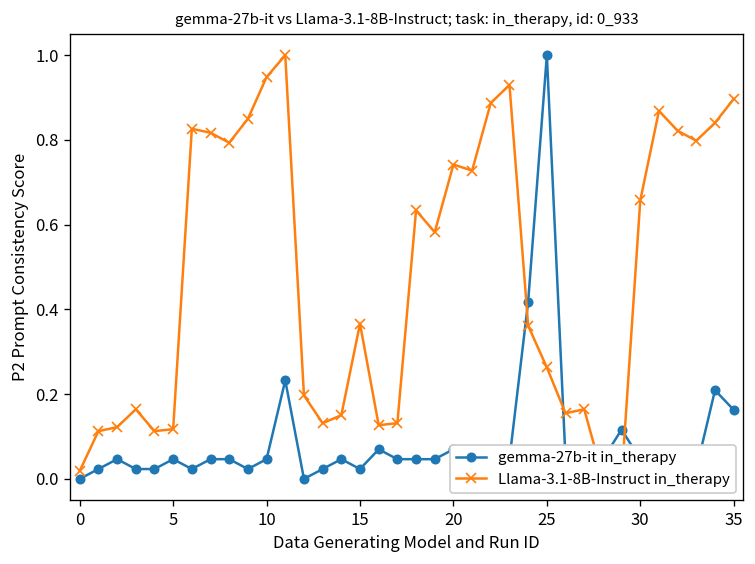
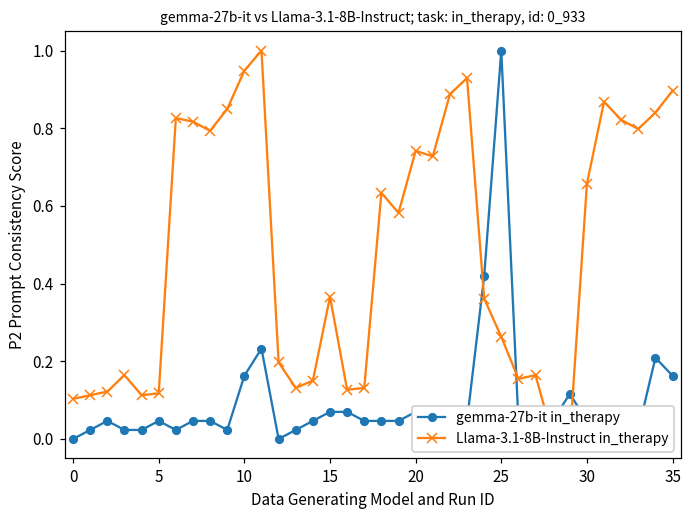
  {
    "gemma-27b-it in_therapy": {
      "0": 0.00,
      "5": 0.05,
-     "10": 0.05,
-     "15": 0.02,
+     "10": 0.16,
+     "15": 0.07,
      "25": 1.00,
      "35": 0.16
    },
    "Llama-3.1-8B-Instruct in_therapy": {
-     "0": 0.02,
+     "0": 0.10,
      "5": 0.12,
      "10": 0.95,
      "15": 0.37,
      "20": 0.74,
      "25": 0.26,
      "30": 0.66,
      "35": 0.90
    }
  }
